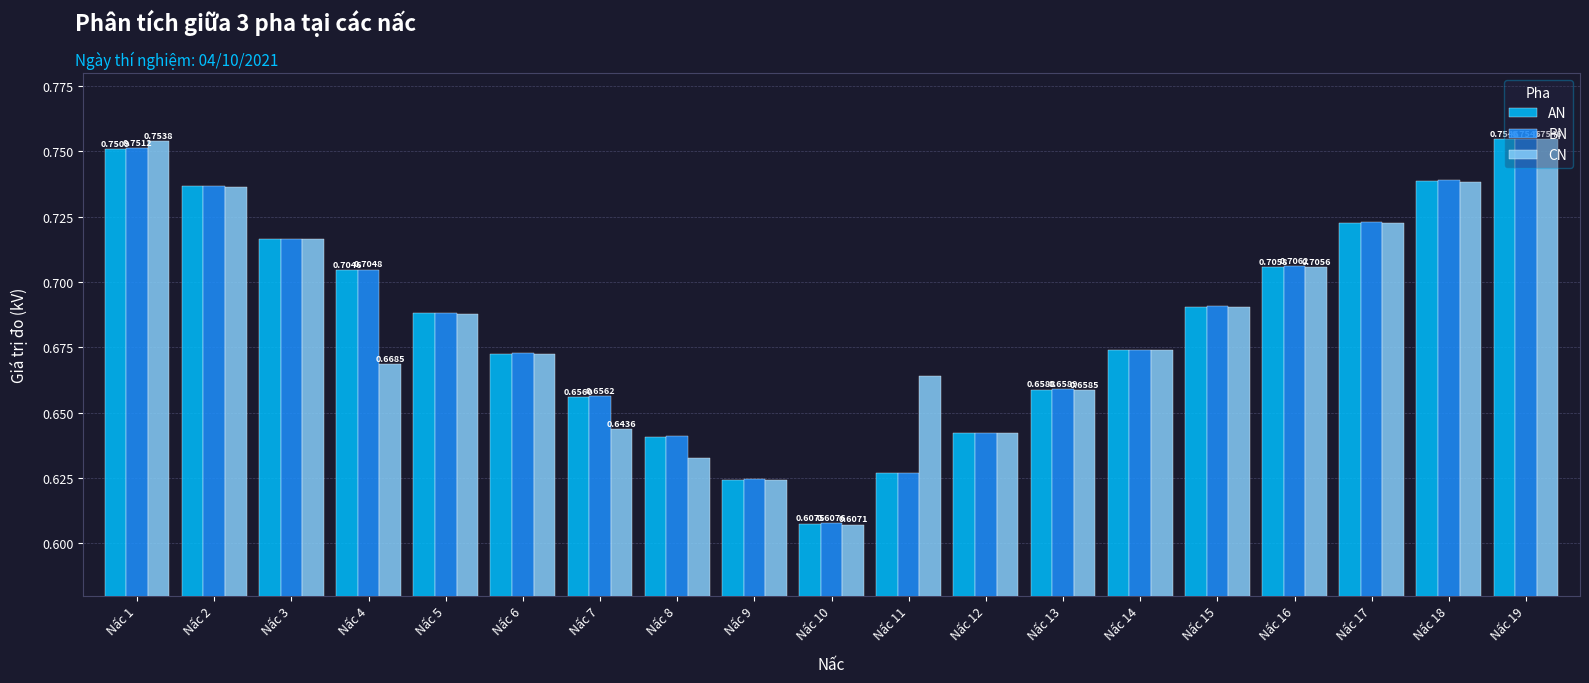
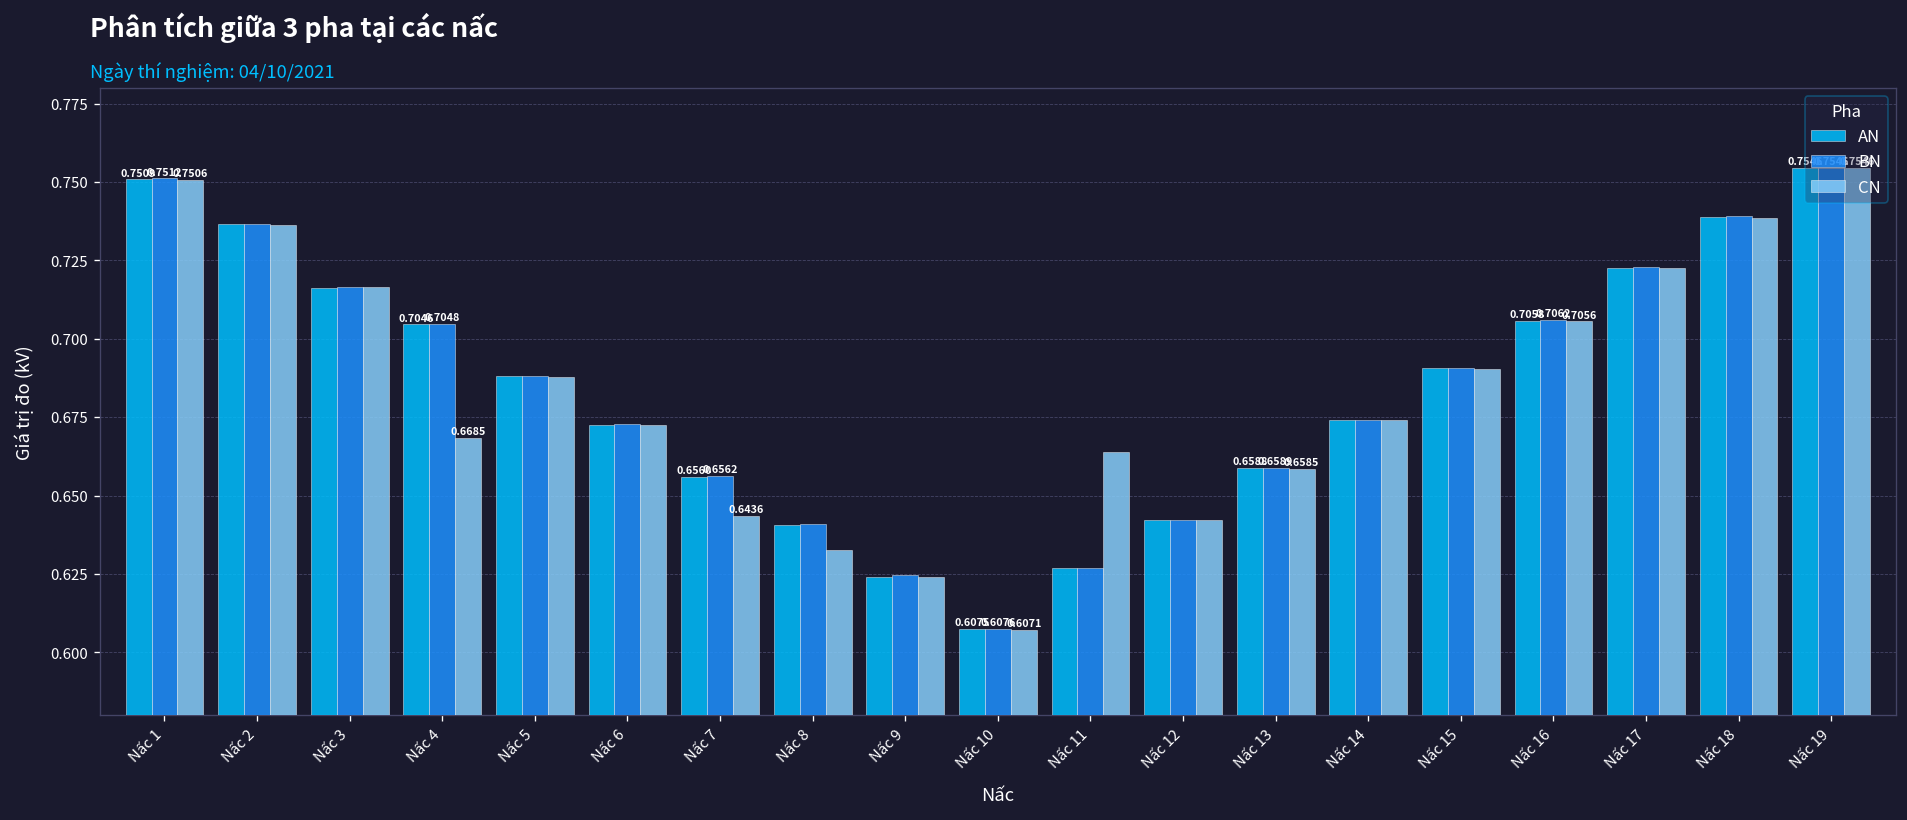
  {
    "CN": {
-     "Nấc 1": 0.7538,
+     "Nấc 1": 0.7506,
      "Nấc 4": 0.6685,
      "Nấc 7": 0.6436
    }
  }
